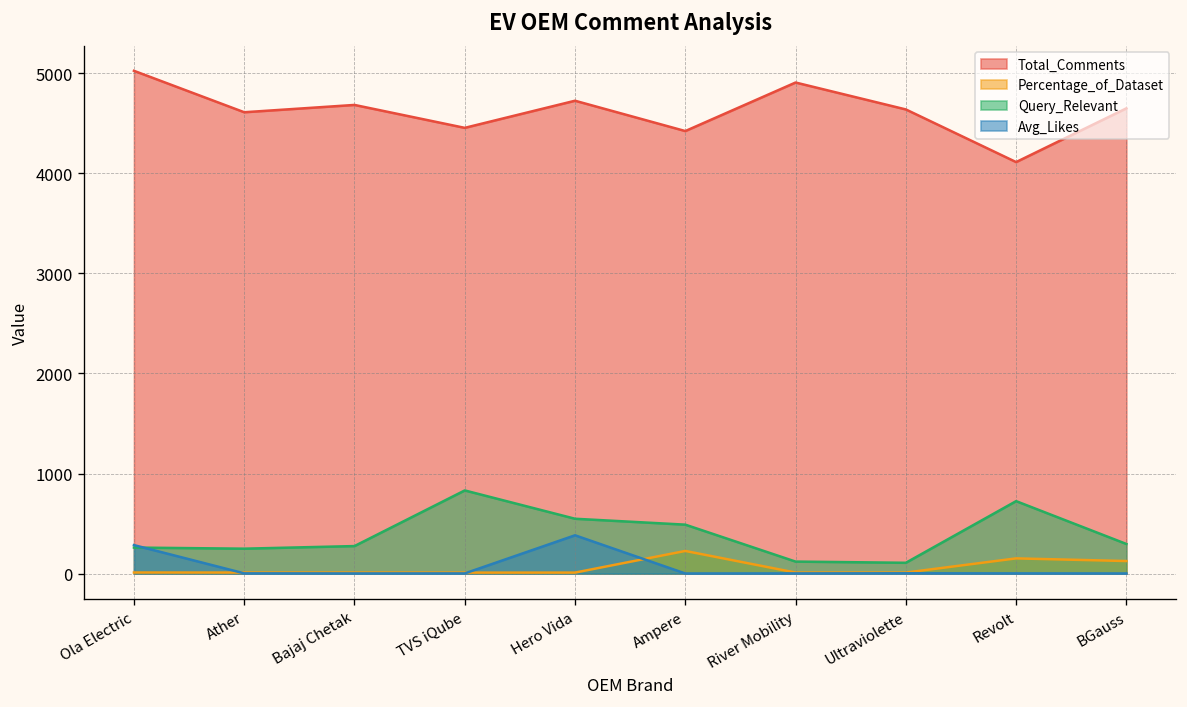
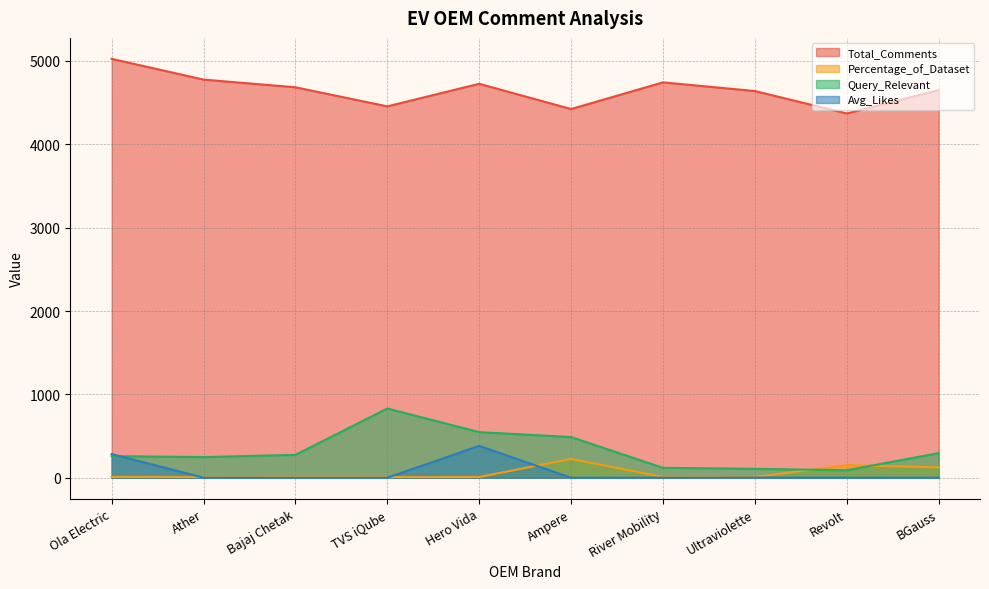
  {
    "Total_Comments": {
      "Ola Electric": 5000,
-     "Ather": 4600,
+     "Ather": 4800,
      "Bajaj Chetak": 4700,
      "TVS iQube": 4500,
      "Hero Vida": 4700,
      "Ampere": 4400,
-     "River Mobility": 4900,
+     "River Mobility": 4700,
      "Ultraviolette": 4600,
-     "Revolt": 4100
+     "Revolt": 4400
    },
    "Percentage_of_Dataset": {
      "Ola Electric": 0,
      "Hero Vida": 0,
      "Ampere": 200,
      "Revolt": 200,
      "BGauss": 100
    },
    "Query_Relevant": {
      "Ather": 200,
      "Bajaj Chetak": 300,
      "TVS iQube": 800,
      "Hero Vida": 500,
      "Ampere": 500,
      "River Mobility": 100,
      "Ultraviolette": 100,
-     "Revolt": 700,
+     "Revolt": 100,
      "BGauss": 300
    },
    "Avg_Likes": {
      "Hero Vida": 400,
      "Ampere": 0,
      "Revolt": 0,
      "BGauss": 0
    }
  }
